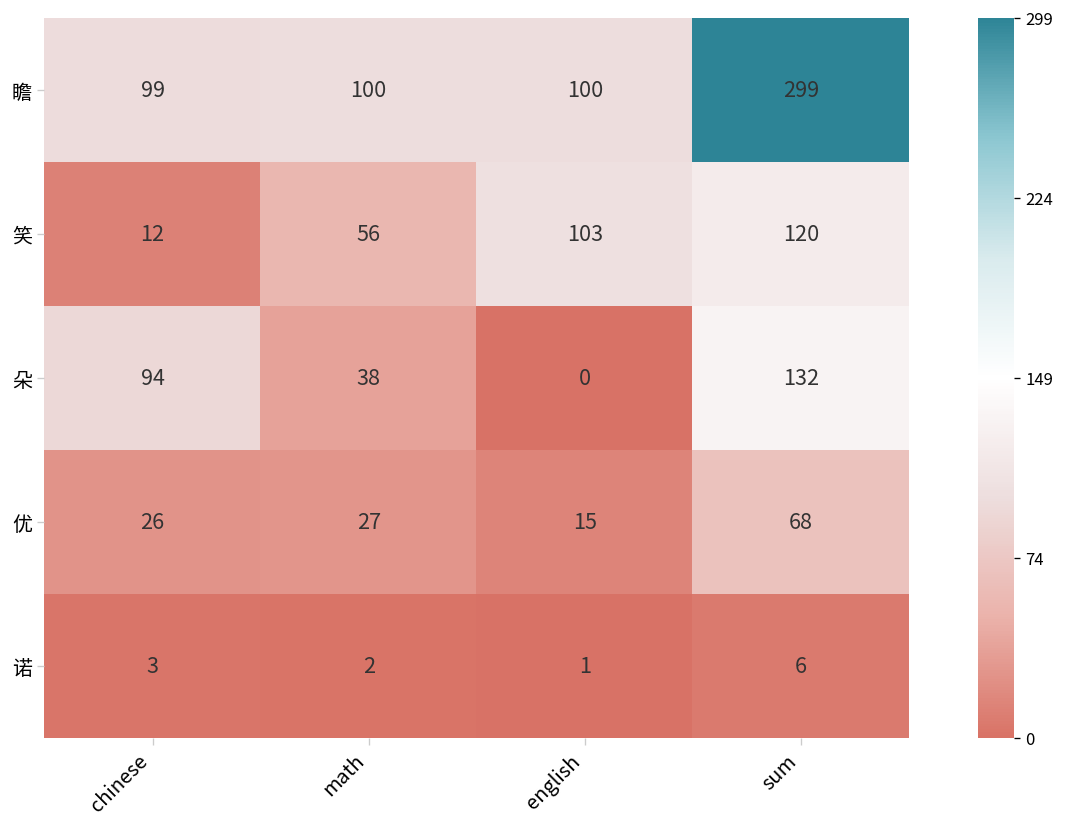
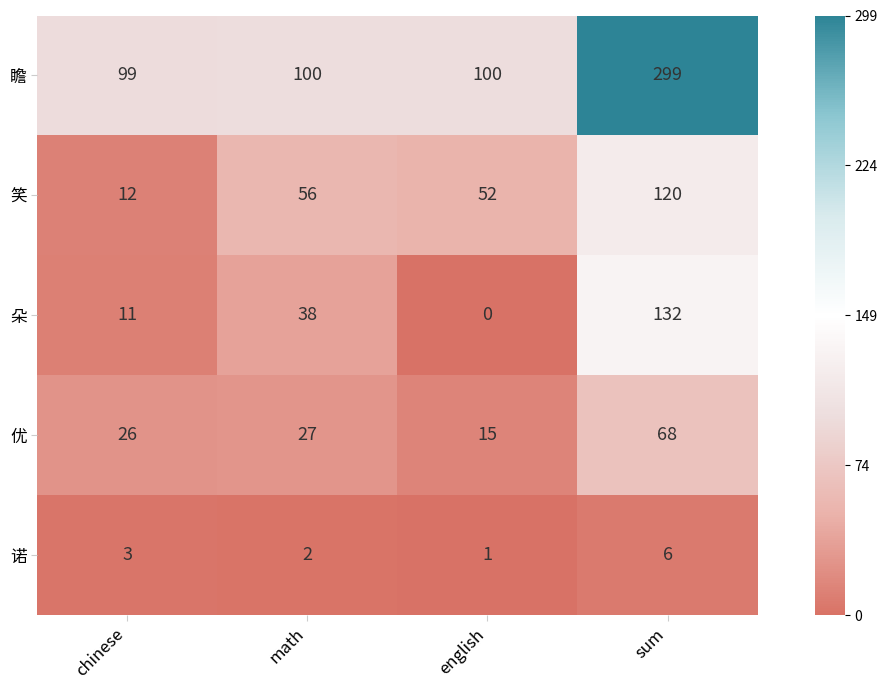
  {
    "瞻": {
      "chinese": 99,
      "math": 100,
      "english": 100,
      "sum": 299
    },
    "笑": {
      "chinese": 12,
      "math": 56,
-     "english": 103,
+     "english": 52,
      "sum": 120
    },
    "朵": {
-     "chinese": 94,
+     "chinese": 11,
      "math": 38,
      "english": 0,
      "sum": 132
    },
    "优": {
      "chinese": 26,
      "math": 27,
      "english": 15,
      "sum": 68
    },
    "诺": {
      "chinese": 3,
      "math": 2,
      "english": 1,
      "sum": 6
    }
  }
